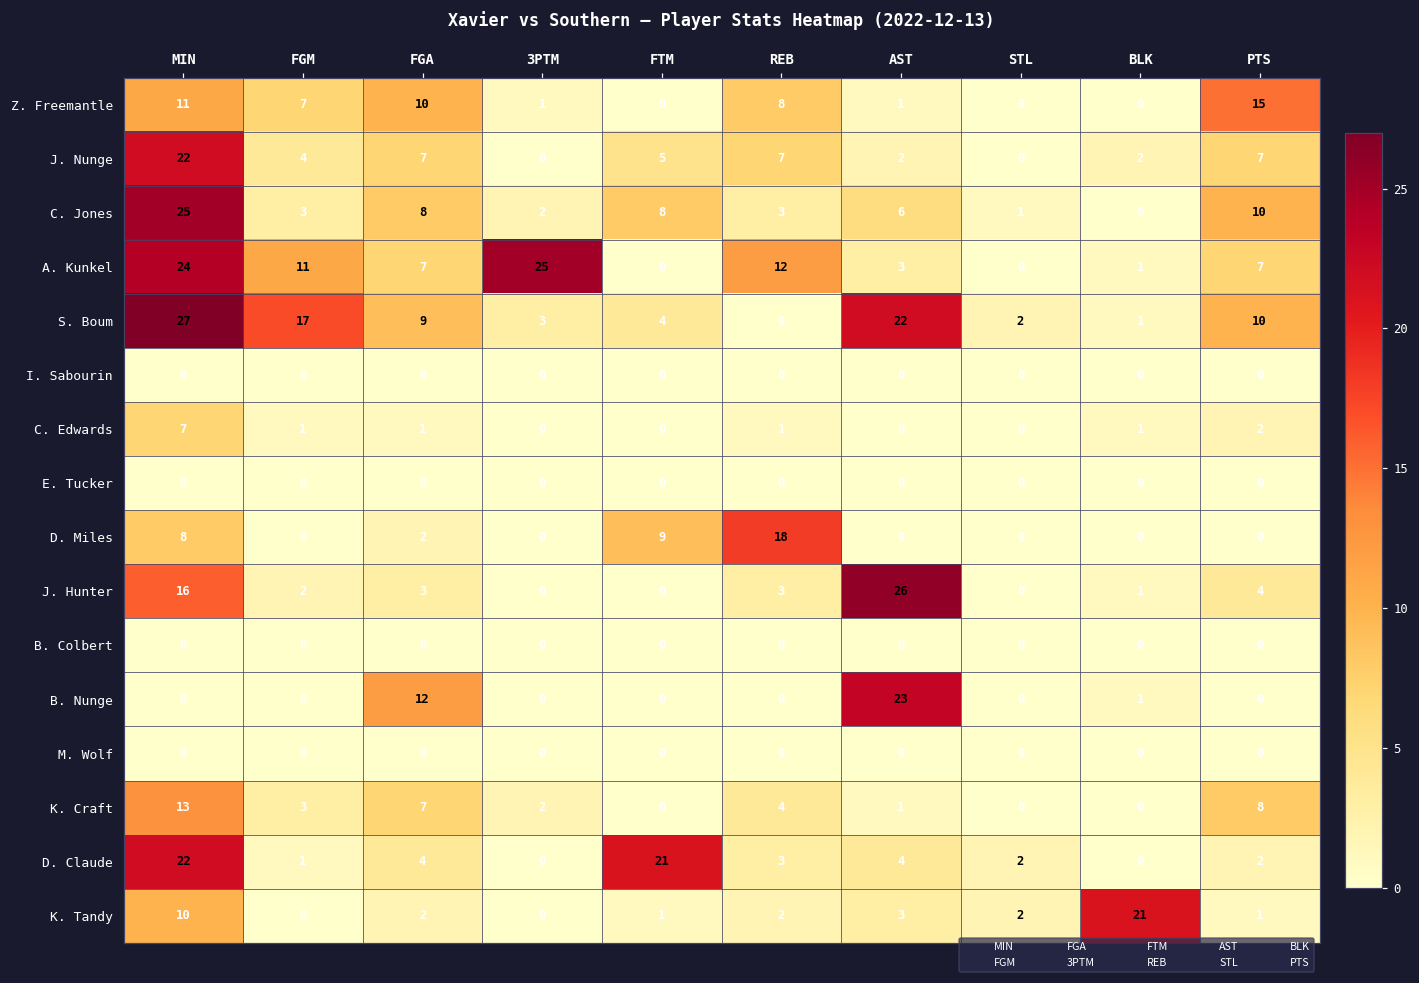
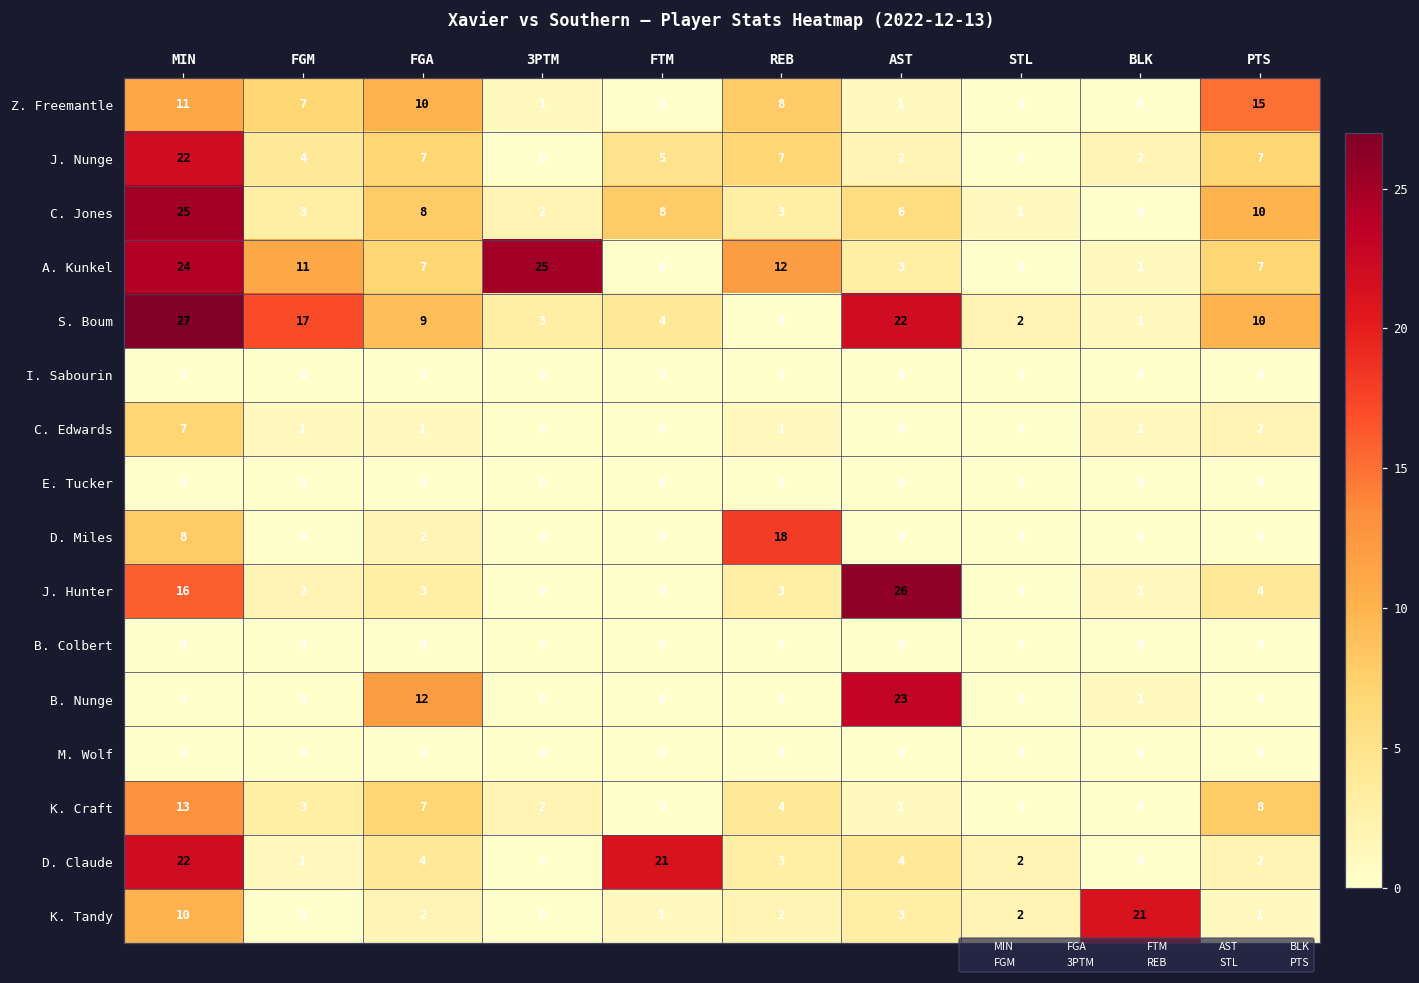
  {
    "Z. Freemantle": {
      "MIN": 11,
      "FGM": 7,
      "FGA": 10,
      "3PTM": 1,
      "FTM": 0,
      "REB": 8,
      "AST": 1,
      "STL": 0,
      "BLK": 0,
      "PTS": 15
    },
    "J. Nunge": {
      "MIN": 22,
      "FGM": 4,
      "FGA": 7,
      "3PTM": 0,
      "FTM": 5,
      "REB": 7,
      "AST": 2,
      "STL": 0,
      "BLK": 2,
      "PTS": 7
    },
    "C. Jones": {
      "MIN": 25,
      "FGM": 3,
      "FGA": 8,
      "3PTM": 2,
      "FTM": 8,
      "REB": 3,
      "AST": 6,
      "STL": 1,
      "BLK": 0,
      "PTS": 10
    },
    "A. Kunkel": {
      "MIN": 24,
      "FGM": 11,
      "FGA": 7,
      "3PTM": 25,
      "FTM": 0,
      "REB": 12,
      "AST": 3,
      "STL": 0,
      "BLK": 1,
      "PTS": 7
    },
    "S. Boum": {
      "MIN": 27,
      "FGM": 17,
      "FGA": 9,
      "3PTM": 3,
      "FTM": 4,
      "REB": 0,
      "AST": 22,
      "STL": 2,
      "BLK": 1,
      "PTS": 10
    },
    "I. Sabourin": {
      "MIN": 0,
      "FGM": 0,
      "FGA": 0,
      "3PTM": 0,
      "FTM": 0,
      "REB": 0,
      "AST": 0,
      "STL": 0,
      "BLK": 0,
      "PTS": 0
    },
    "C. Edwards": {
      "MIN": 7,
      "FGM": 1,
      "FGA": 1,
      "3PTM": 0,
      "FTM": 0,
      "REB": 1,
      "AST": 0,
      "STL": 0,
      "BLK": 1,
      "PTS": 2
    },
    "E. Tucker": {
      "MIN": 0,
      "FGM": 0,
      "FGA": 0,
      "3PTM": 0,
      "FTM": 0,
      "REB": 0,
      "AST": 0,
      "STL": 0,
      "BLK": 0,
      "PTS": 0
    },
    "D. Miles": {
      "MIN": 8,
      "FGM": 0,
      "FGA": 2,
      "3PTM": 0,
-     "FTM": 9,
+     "FTM": 0,
      "REB": 18,
      "AST": 0,
      "STL": 0,
      "BLK": 0,
      "PTS": 0
    },
    "J. Hunter": {
      "MIN": 16,
      "FGM": 2,
      "FGA": 3,
      "3PTM": 0,
      "FTM": 0,
      "REB": 3,
      "AST": 26,
      "STL": 0,
      "BLK": 1,
      "PTS": 4
    },
    "B. Colbert": {
      "MIN": 0,
      "FGM": 0,
      "FGA": 0,
      "3PTM": 0,
      "FTM": 0,
      "REB": 0,
      "AST": 0,
      "STL": 0,
      "BLK": 0,
      "PTS": 0
    },
    "B. Nunge": {
      "MIN": 0,
      "FGM": 0,
      "FGA": 12,
      "3PTM": 0,
      "FTM": 0,
      "REB": 0,
      "AST": 23,
      "STL": 0,
      "BLK": 1,
      "PTS": 0
    },
    "M. Wolf": {
      "MIN": 0,
      "FGM": 0,
      "FGA": 0,
      "3PTM": 0,
      "FTM": 0,
      "REB": 0,
      "AST": 0,
      "STL": 0,
      "BLK": 0,
      "PTS": 0
    },
    "K. Craft": {
      "MIN": 13,
      "FGM": 3,
      "FGA": 7,
      "3PTM": 2,
      "FTM": 0,
      "REB": 4,
      "AST": 1,
      "STL": 0,
      "BLK": 0,
      "PTS": 8
    },
    "D. Claude": {
      "MIN": 22,
      "FGM": 1,
      "FGA": 4,
      "3PTM": 0,
      "FTM": 21,
      "REB": 3,
      "AST": 4,
      "STL": 2,
      "BLK": 0,
      "PTS": 2
    },
    "K. Tandy": {
      "MIN": 10,
      "FGM": 0,
      "FGA": 2,
      "3PTM": 0,
      "FTM": 1,
      "REB": 2,
      "AST": 3,
      "STL": 2,
      "BLK": 21,
      "PTS": 1
    }
  }
